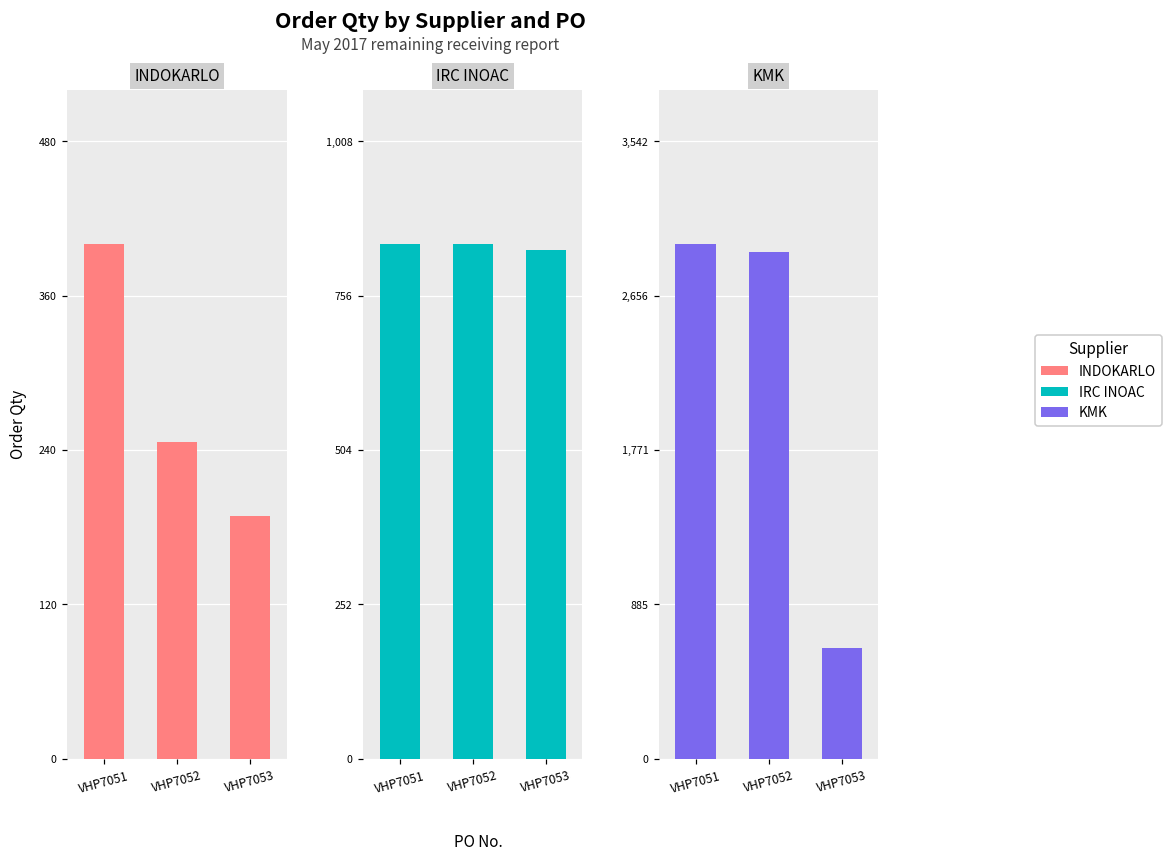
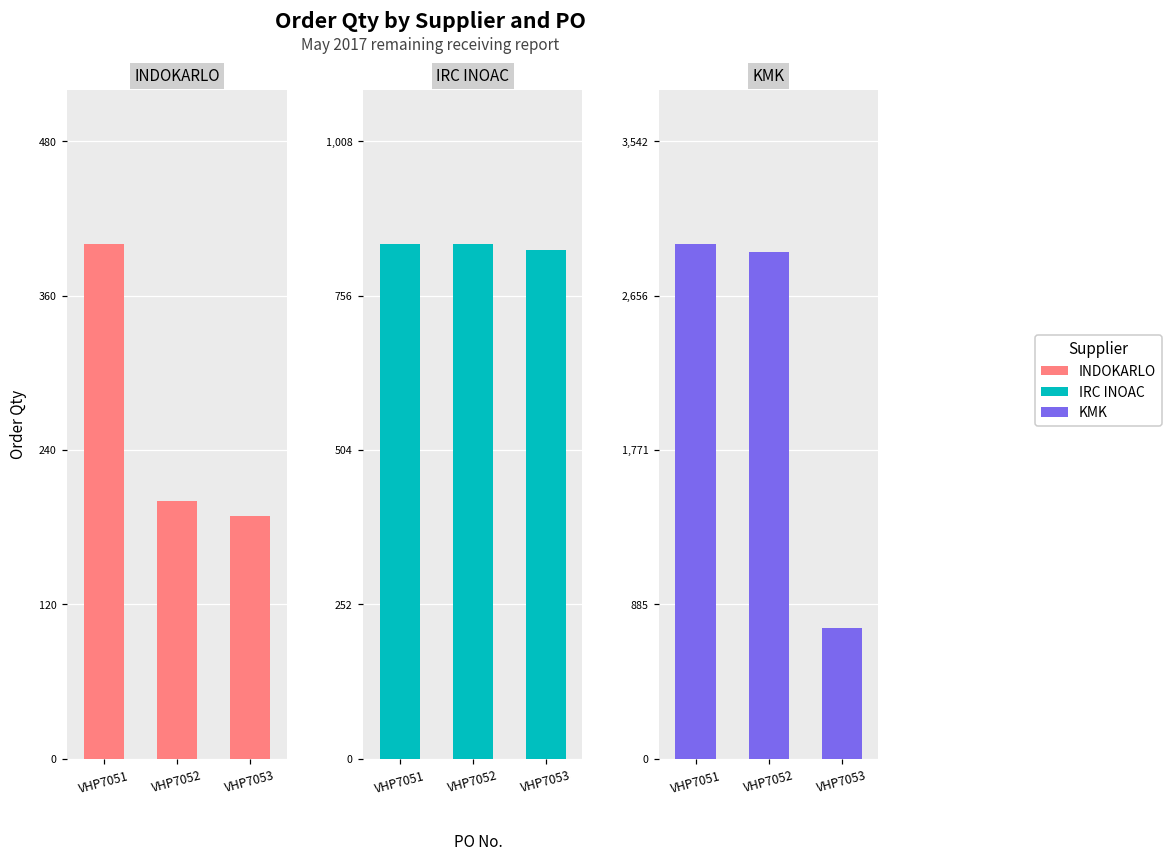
  {
    "INDOKARLO": {
      "VHP7051": "400",
-     "VHP7052": "246",
+     "VHP7052": "200",
      "VHP7053": "189"
    },
    "IRC INOAC": {
      "VHP7051": "840",
      "VHP7052": "840",
      "VHP7053": "830"
    },
    "KMK": {
      "VHP7051": "2,950",
      "VHP7052": "2,910",
-     "VHP7053": "640"
+     "VHP7053": "750"
    }
  }
